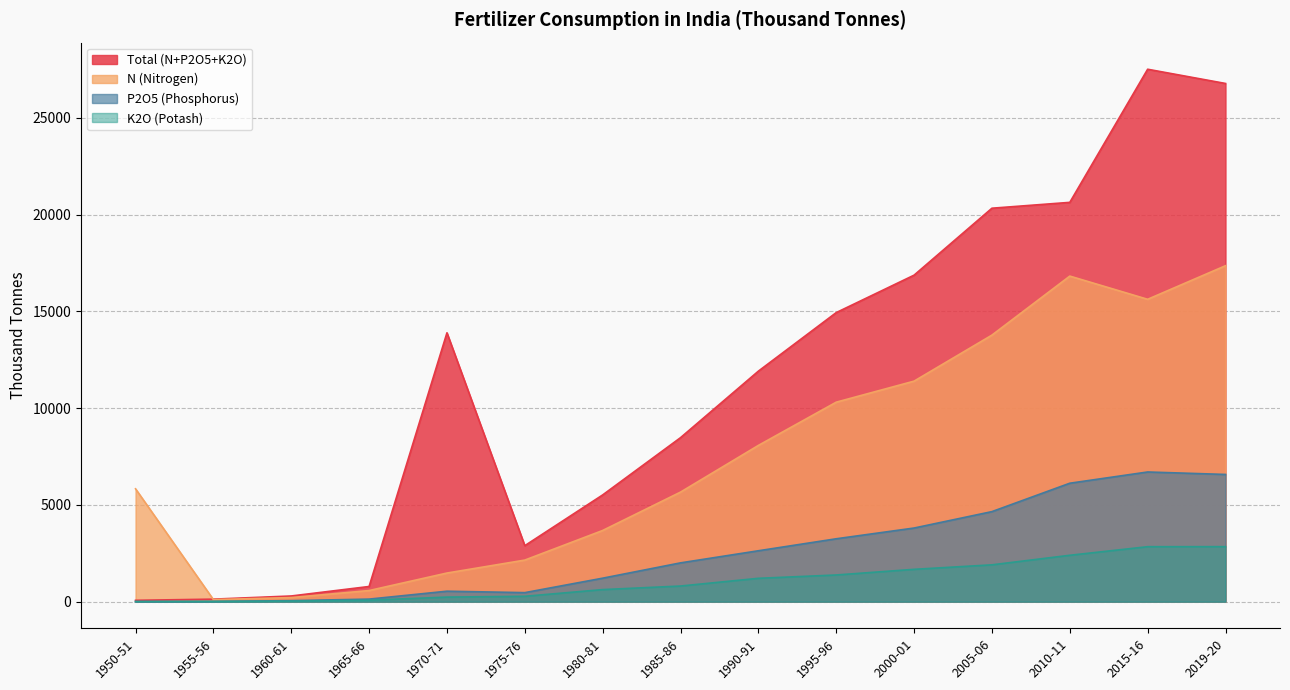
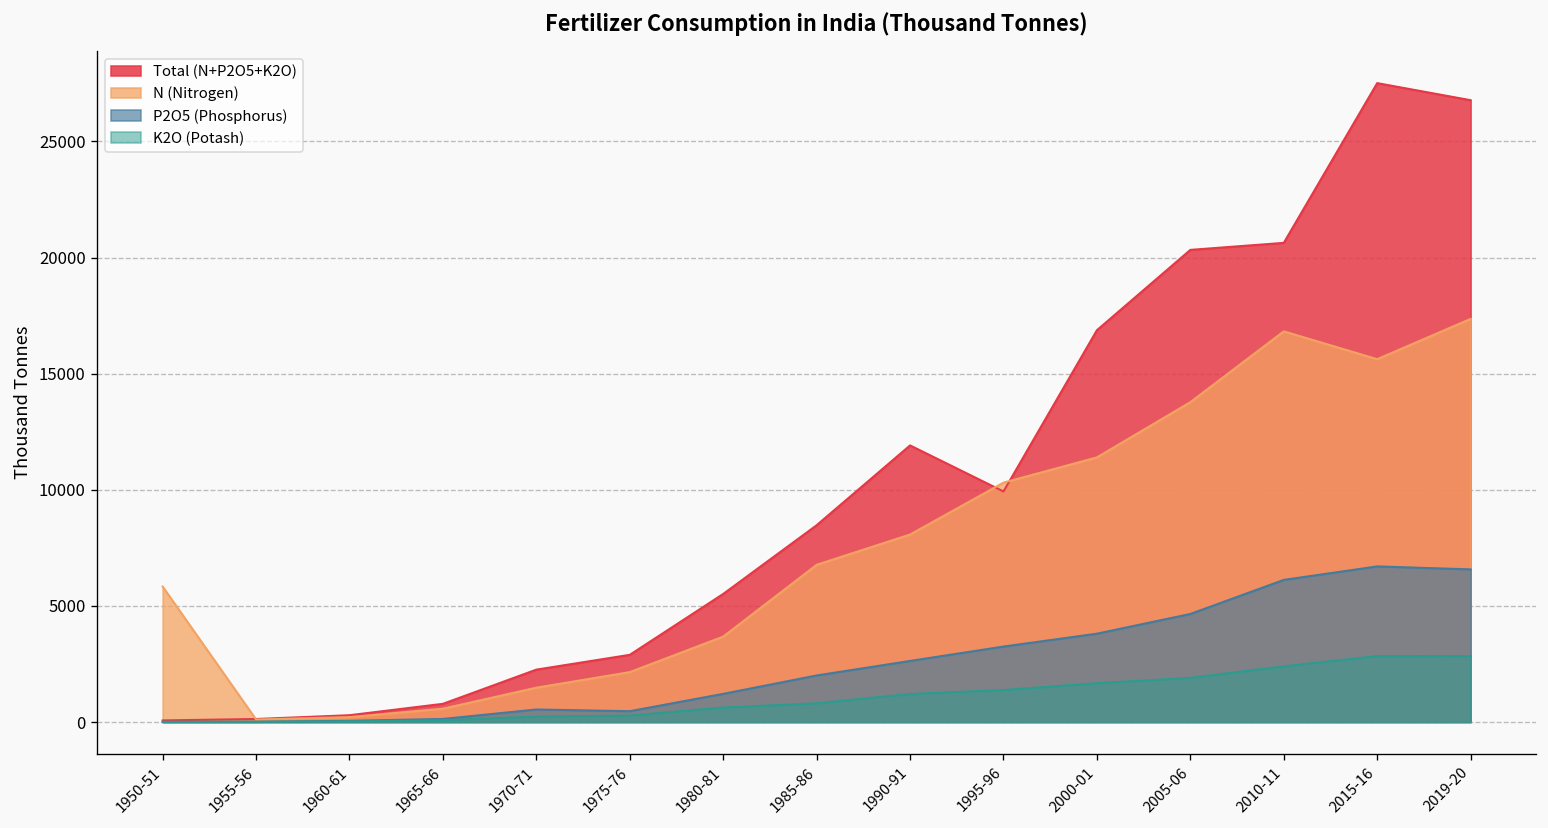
  {
    "Total (N+P2O5+K2O)": {
      "1965-66": 800,
-     "1970-71": 13900,
+     "1970-71": 2300,
      "1975-76": 2900,
      "1980-81": 5500,
      "1985-86": 8500,
      "1990-91": 11900,
-     "1995-96": 14900,
+     "1995-96": 9900,
      "2000-01": 16900,
      "2005-06": 20300,
      "2010-11": 20600,
      "2015-16": 27500,
      "2019-20": 26800
    },
    "N (Nitrogen)": {
      "1950-51": 5800,
      "1965-66": 600,
      "1970-71": 1500,
      "1975-76": 2100,
      "1980-81": 3700,
-     "1985-86": 5700,
+     "1985-86": 6800,
      "1990-91": 8100,
      "1995-96": 10300,
      "2000-01": 11400,
      "2005-06": 13800,
      "2010-11": 16800,
      "2015-16": 15600,
      "2019-20": 17400
    }
  }
